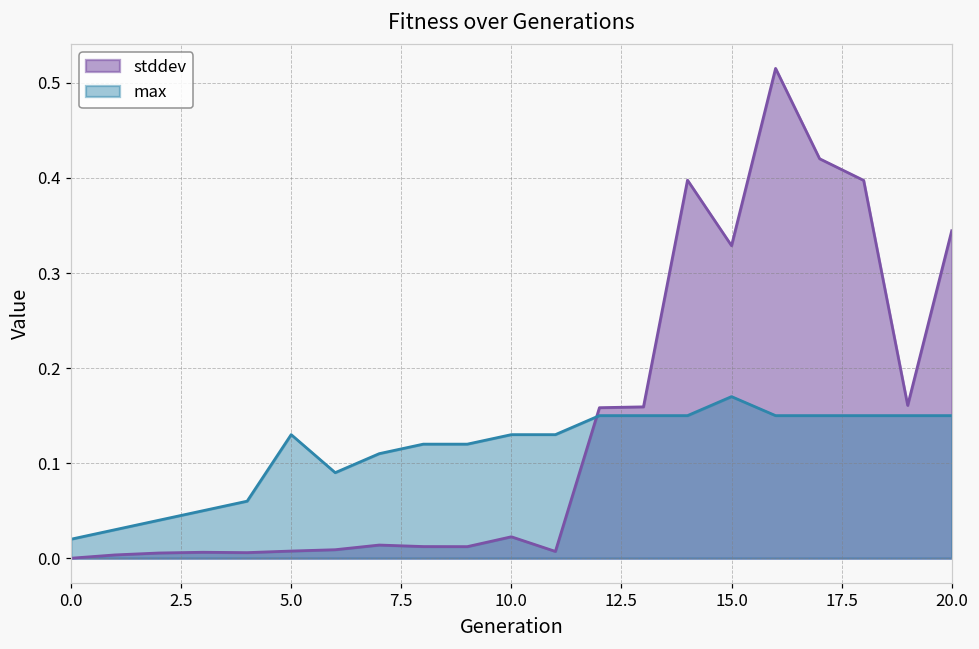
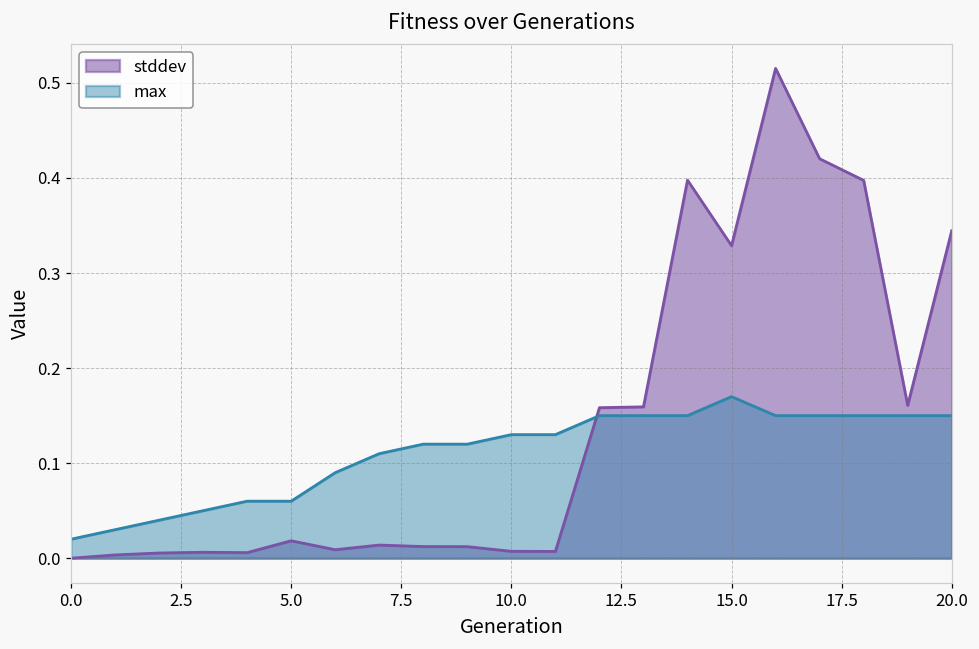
  {
    "stddev": {
      "0.0": 0.00,
-     "5.0": 0.01,
-     "10.0": 0.02,
+     "5.0": 0.02,
+     "10.0": 0.01,
      "15.0": 0.33,
      "20.0": 0.34
    },
    "max": {
      "0.0": 0.02,
-     "5.0": 0.13,
+     "5.0": 0.06,
      "10.0": 0.13,
      "15.0": 0.17,
      "20.0": 0.15
    }
  }
